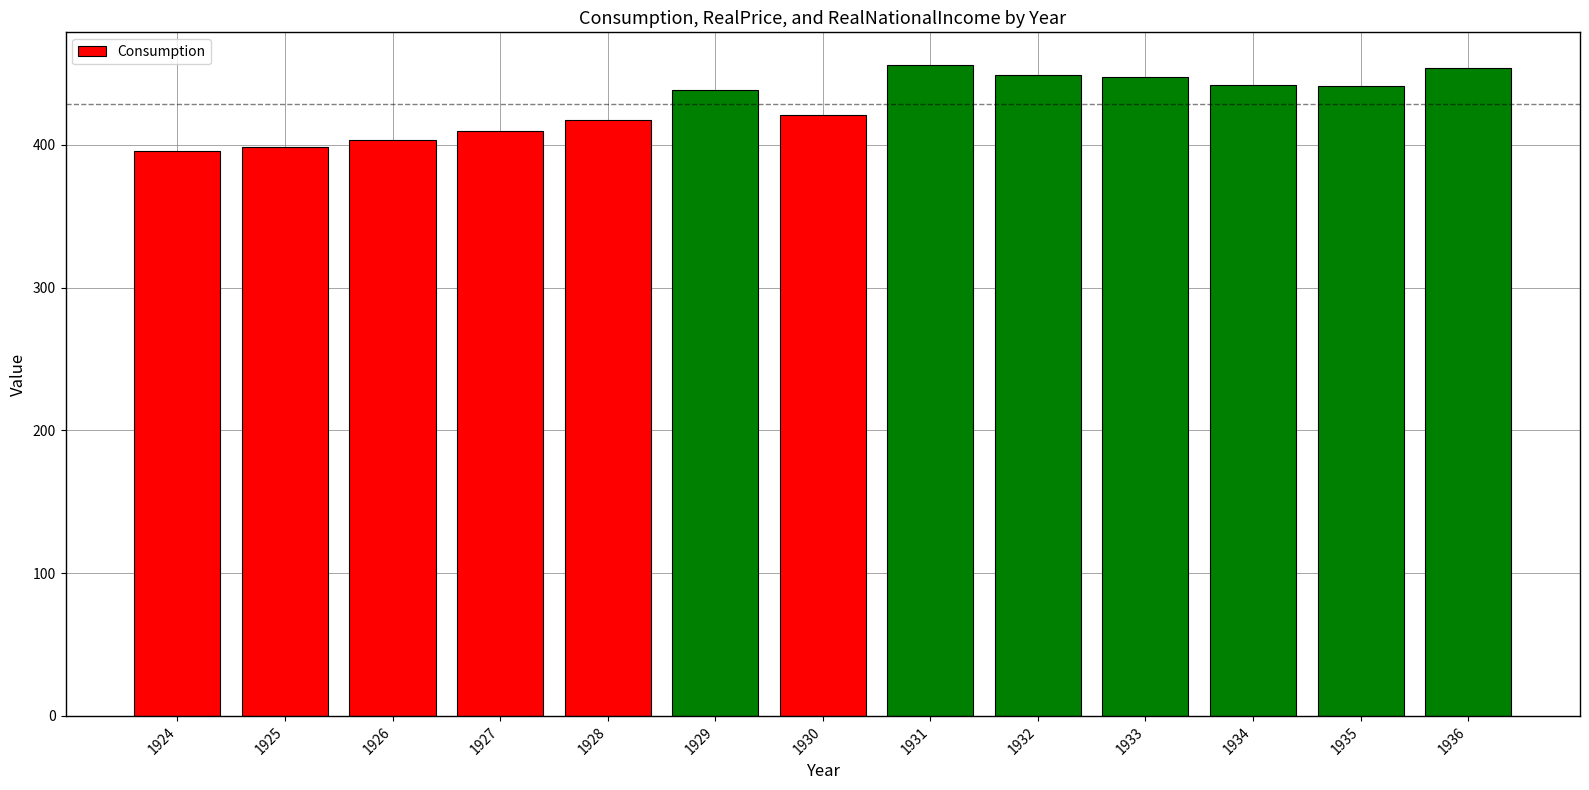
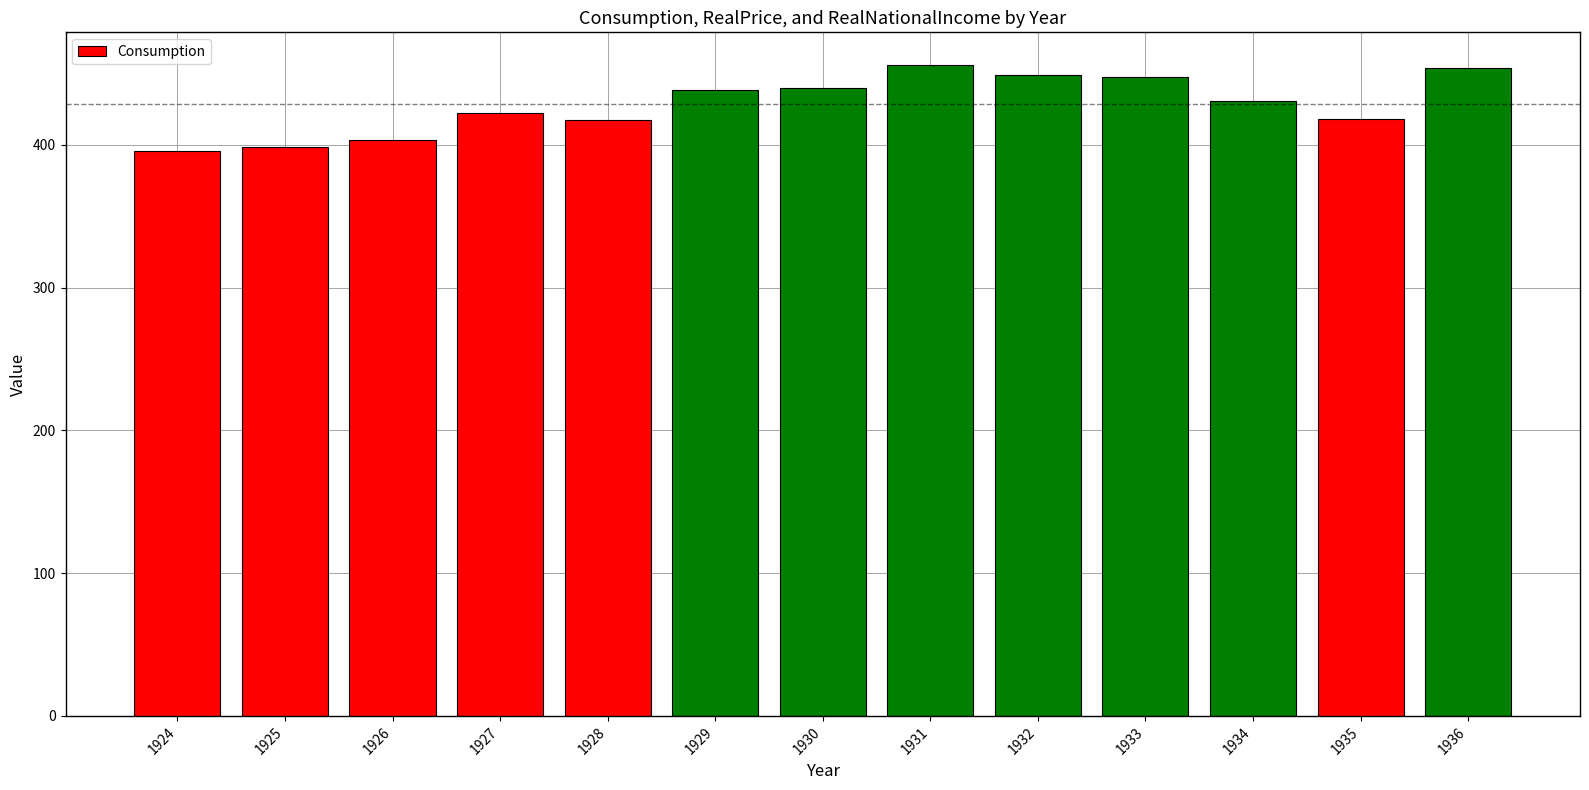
  {
    "1924": 396,
    "1925": 399,
    "1926": 403,
-   "1927": 410,
+   "1927": 422,
    "1928": 417,
    "1929": 439,
-   "1930": 421,
+   "1930": 440,
    "1931": 456,
    "1932": 449,
    "1933": 447,
-   "1934": 442,
-   "1935": 442,
+   "1934": 431,
+   "1935": 418,
    "1936": 454
  }
